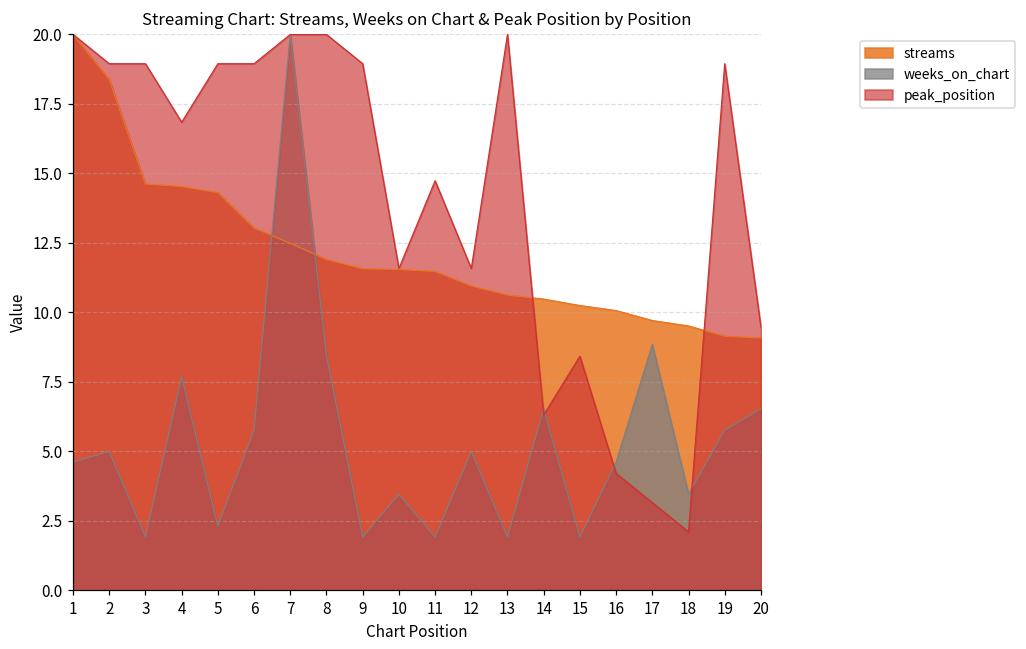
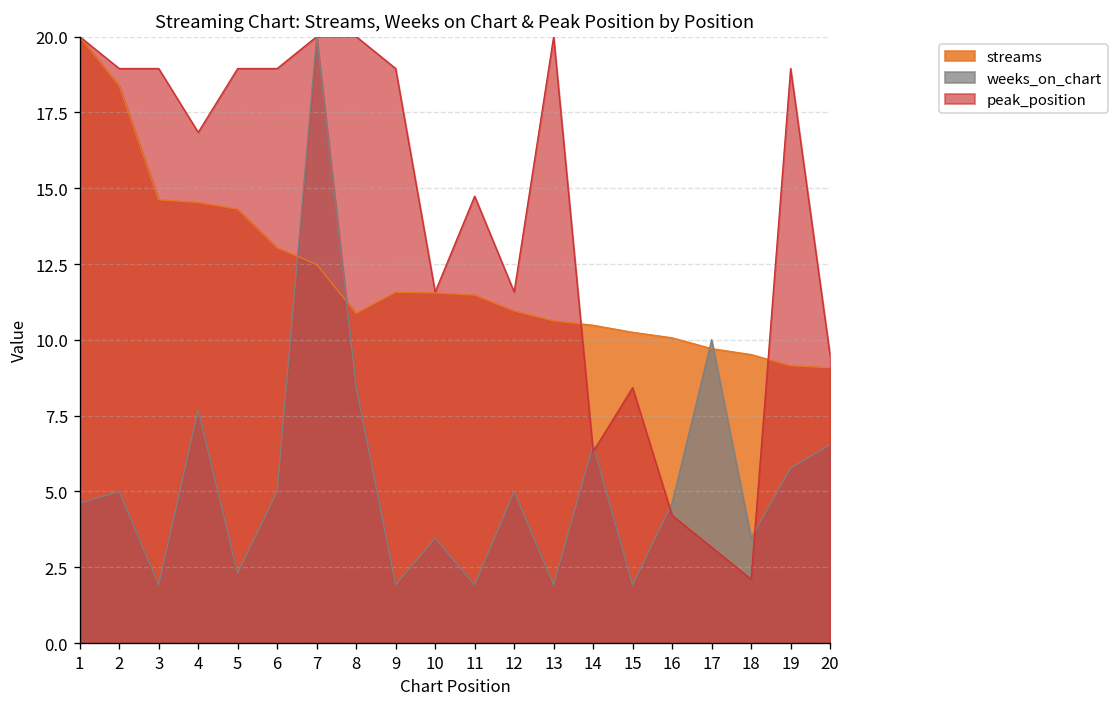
  {
    "streams": {
      "2": 18.4,
      "3": 14.6,
      "4": 14.5,
      "5": 14.3,
      "6": 13.0,
      "7": 12.5,
-     "8": 11.9,
+     "8": 10.9,
      "9": 11.6,
      "11": 11.5,
      "12": 11.0,
      "13": 10.6,
      "14": 10.5,
      "15": 10.2,
      "16": 10.1,
      "17": 9.7,
      "18": 9.5,
      "19": 9.1,
      "20": 9.1
    },
    "weeks_on_chart": {
      "1": 4.6,
      "2": 5.0,
      "3": 1.9,
      "4": 7.7,
      "5": 2.3,
-     "6": 5.8,
+     "6": 5.0,
      "8": 8.5,
      "9": 1.9,
      "10": 3.5,
      "11": 1.9,
      "12": 5.0,
      "13": 1.9,
      "14": 6.5,
      "15": 1.9,
      "16": 4.6,
-     "17": 8.8,
+     "17": 10.0,
      "18": 3.5,
      "19": 5.8,
      "20": 6.5
    },
    "peak_position": {
      "2": 18.9,
      "3": 18.9,
      "4": 16.8,
      "5": 18.9,
      "6": 18.9,
      "8": 20.0,
      "9": 18.9,
      "11": 14.7,
      "12": 11.6,
      "13": 20.0,
      "14": 6.3,
      "15": 8.4,
      "16": 4.2,
      "17": 3.2,
      "18": 2.1,
      "19": 18.9,
      "20": 9.5
    }
  }
